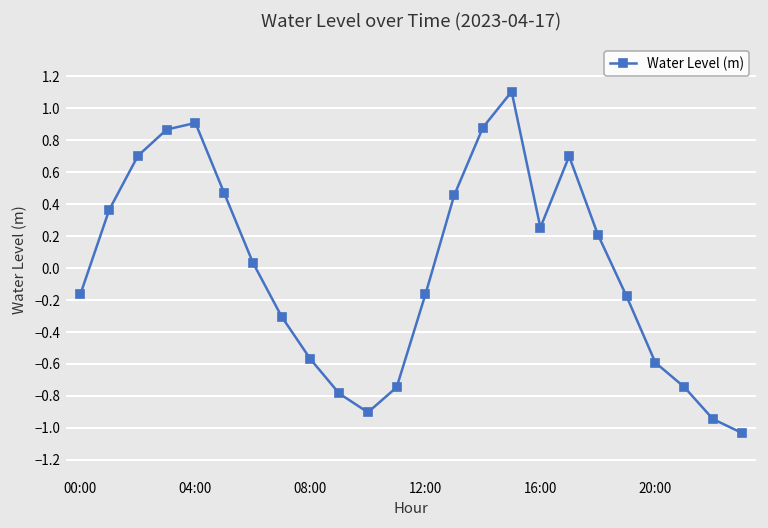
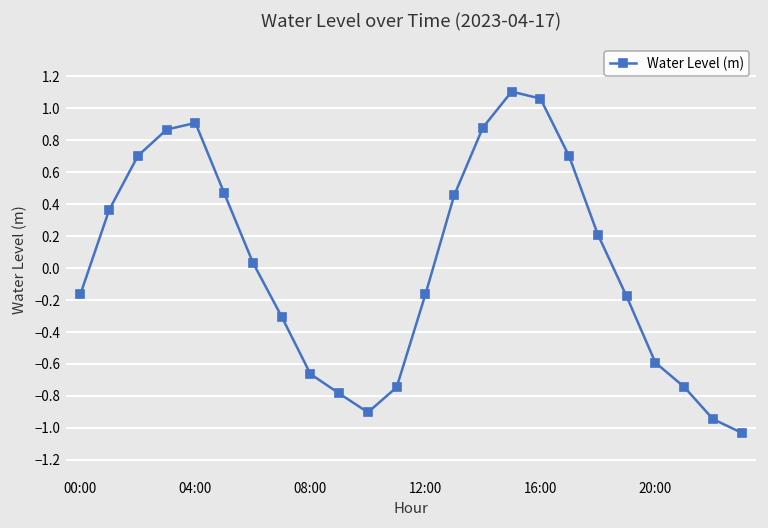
  {
    "00:00": -0.16,
    "04:00": 0.91,
-   "08:00": -0.57,
+   "08:00": -0.66,
    "12:00": -0.16,
-   "16:00": 0.25,
+   "16:00": 1.06,
    "20:00": -0.59
  }
